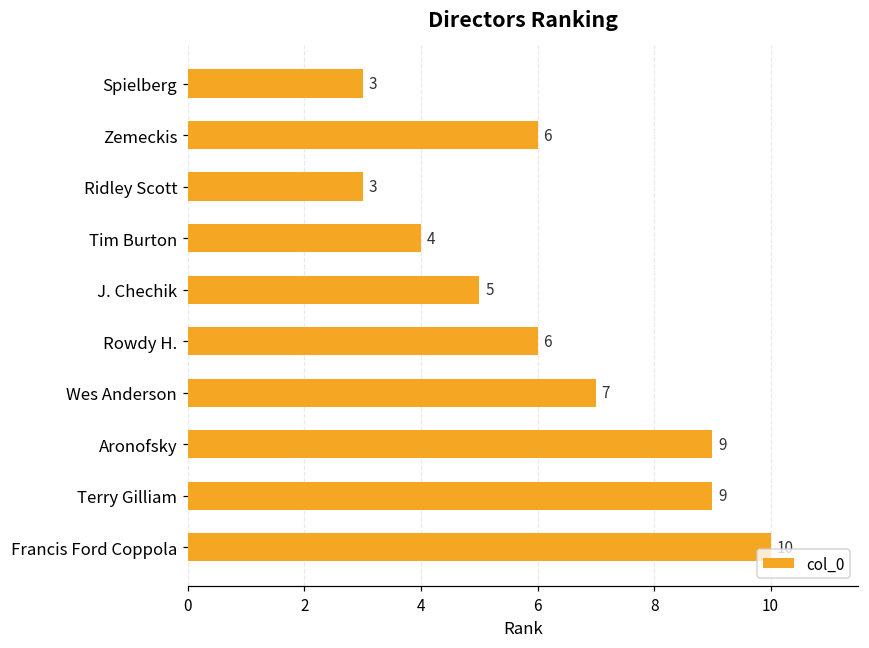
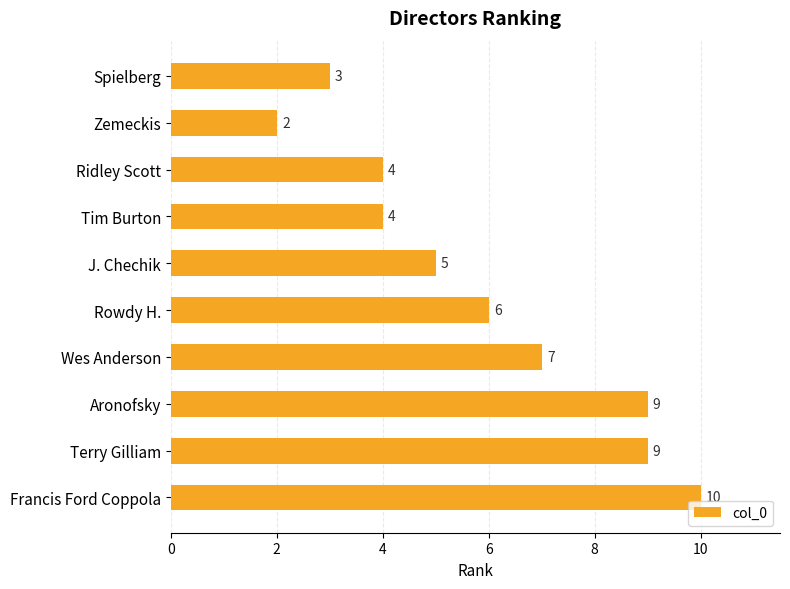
  {
    "Spielberg": 3,
-   "Zemeckis": 6,
-   "Ridley Scott": 3,
+   "Zemeckis": 2,
+   "Ridley Scott": 4,
    "Tim Burton": 4,
    "J. Chechik": 5,
    "Rowdy H.": 6,
    "Wes Anderson": 7,
    "Aronofsky": 9,
    "Terry Gilliam": 9
  }
